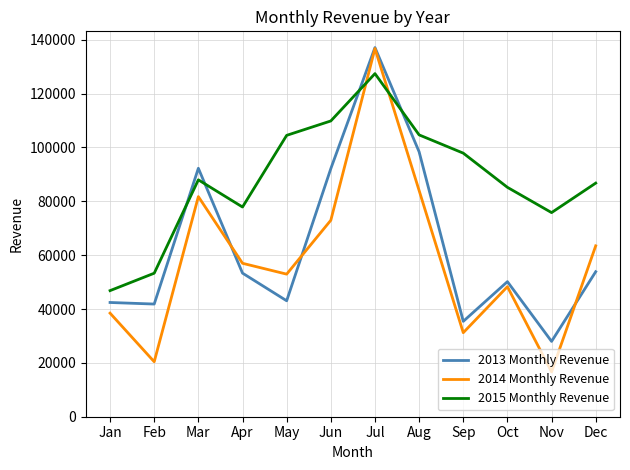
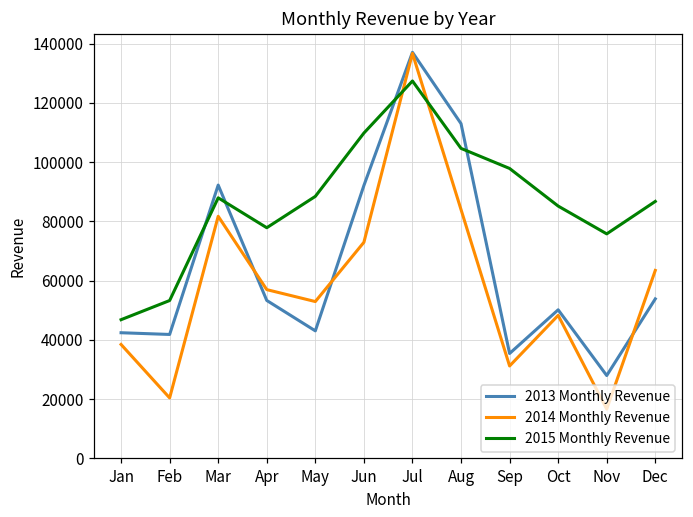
  {
    "2013 Monthly Revenue": {
      "Jan": 42000,
      "Feb": 42000,
      "Mar": 92000,
      "Apr": 53000,
      "May": 43000,
      "Jun": 92000,
-     "Aug": 98000,
+     "Aug": 113000,
      "Sep": 35000,
      "Oct": 50000,
      "Nov": 28000,
      "Dec": 54000
    },
    "2014 Monthly Revenue": {
      "Jan": 38000,
      "Feb": 20000,
      "Mar": 82000,
      "Apr": 57000,
      "May": 53000,
      "Jun": 73000,
      "Aug": 84000,
      "Sep": 31000,
      "Oct": 48000,
      "Dec": 63000
    },
    "2015 Monthly Revenue": {
      "Jan": 47000,
      "Feb": 53000,
      "Mar": 88000,
      "Apr": 78000,
-     "May": 104000,
+     "May": 88000,
      "Jun": 110000,
      "Jul": 127000,
      "Aug": 105000,
      "Sep": 98000,
      "Oct": 85000,
      "Nov": 76000,
      "Dec": 87000
    }
  }
